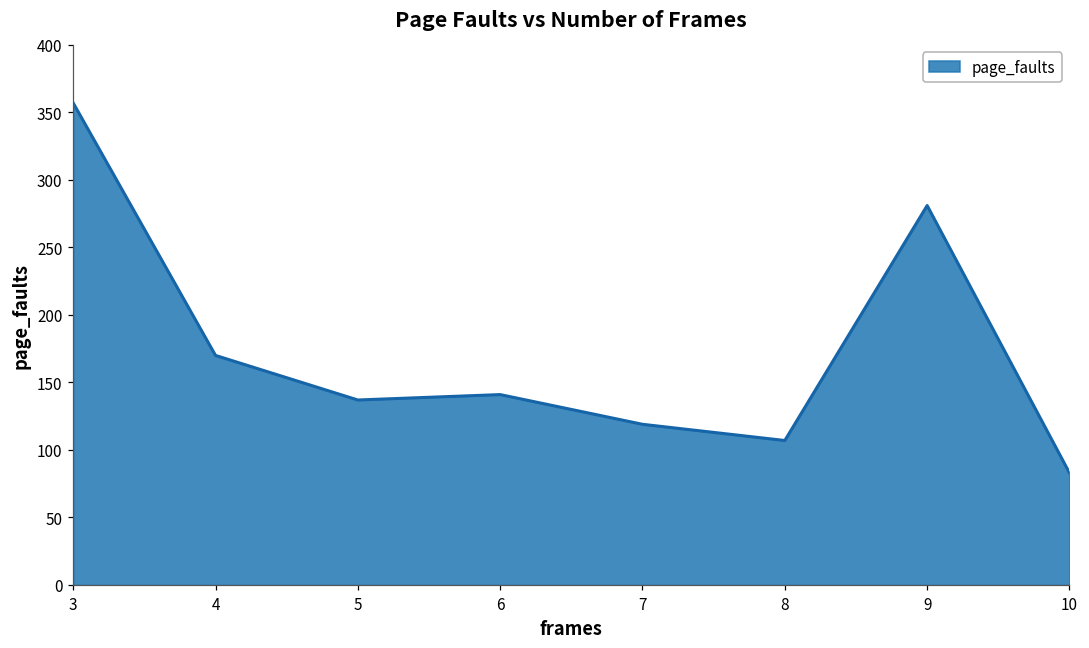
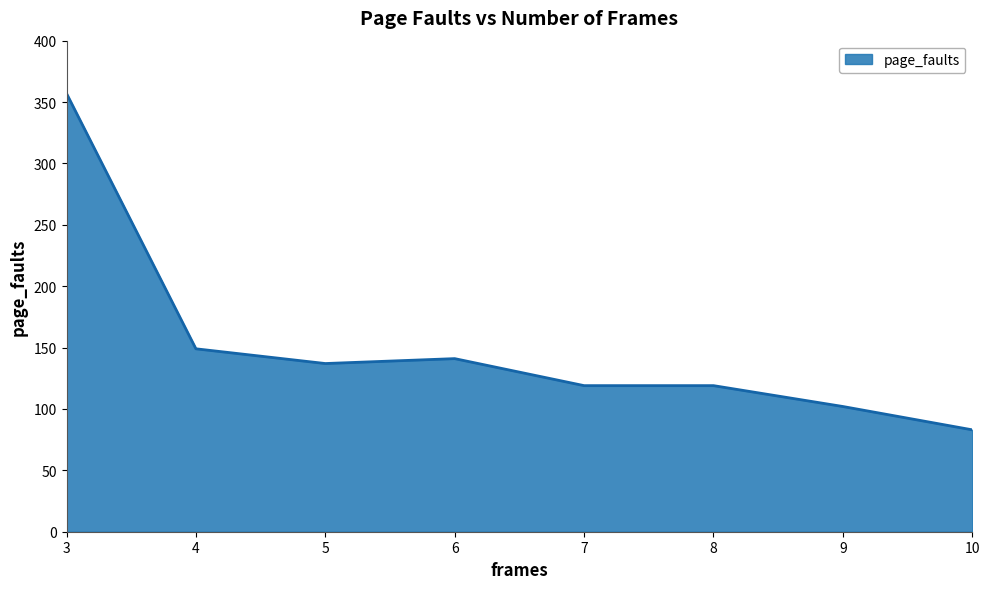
  {
    "3": 357,
-   "4": 170,
+   "4": 149,
    "5": 137,
    "6": 141,
    "7": 119,
-   "8": 107,
-   "9": 281,
+   "8": 119,
+   "9": 102,
    "10": 83
  }
